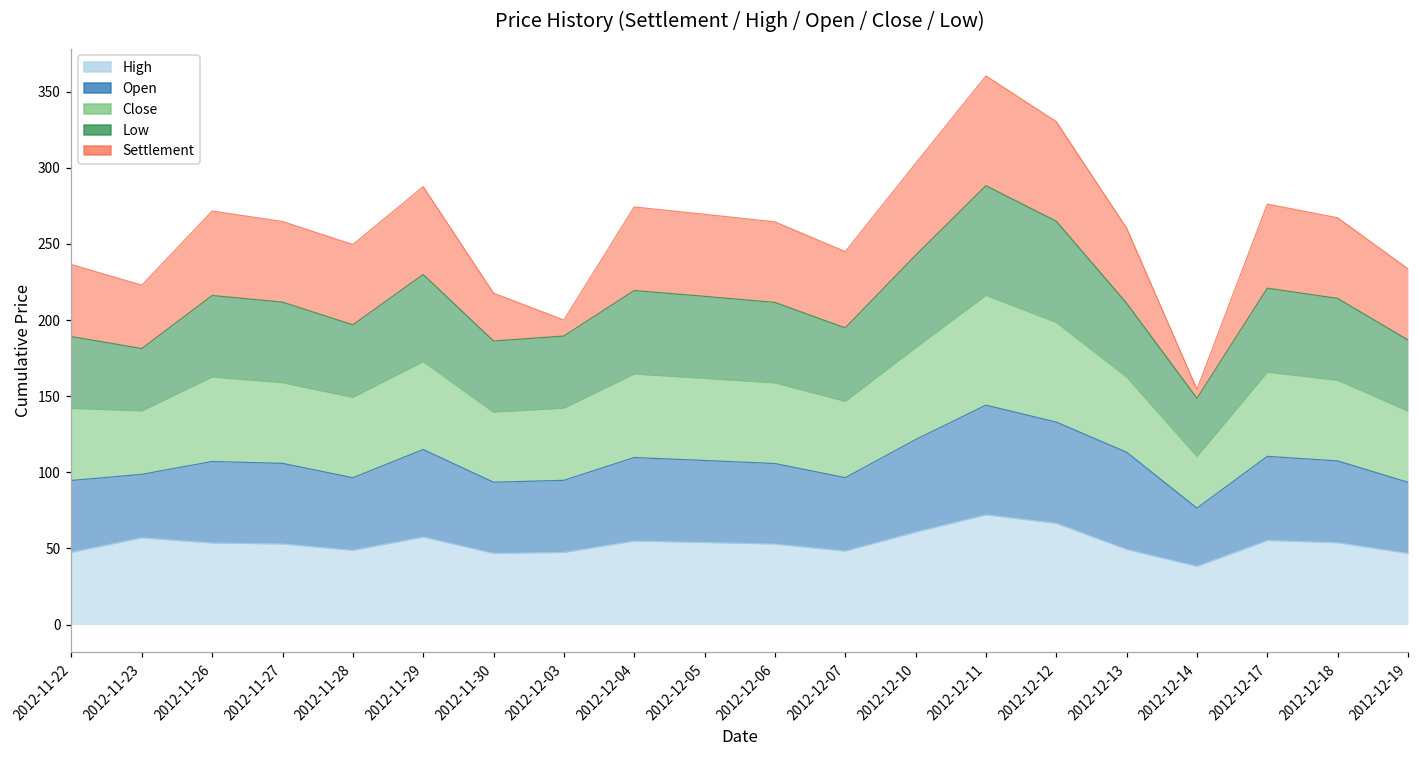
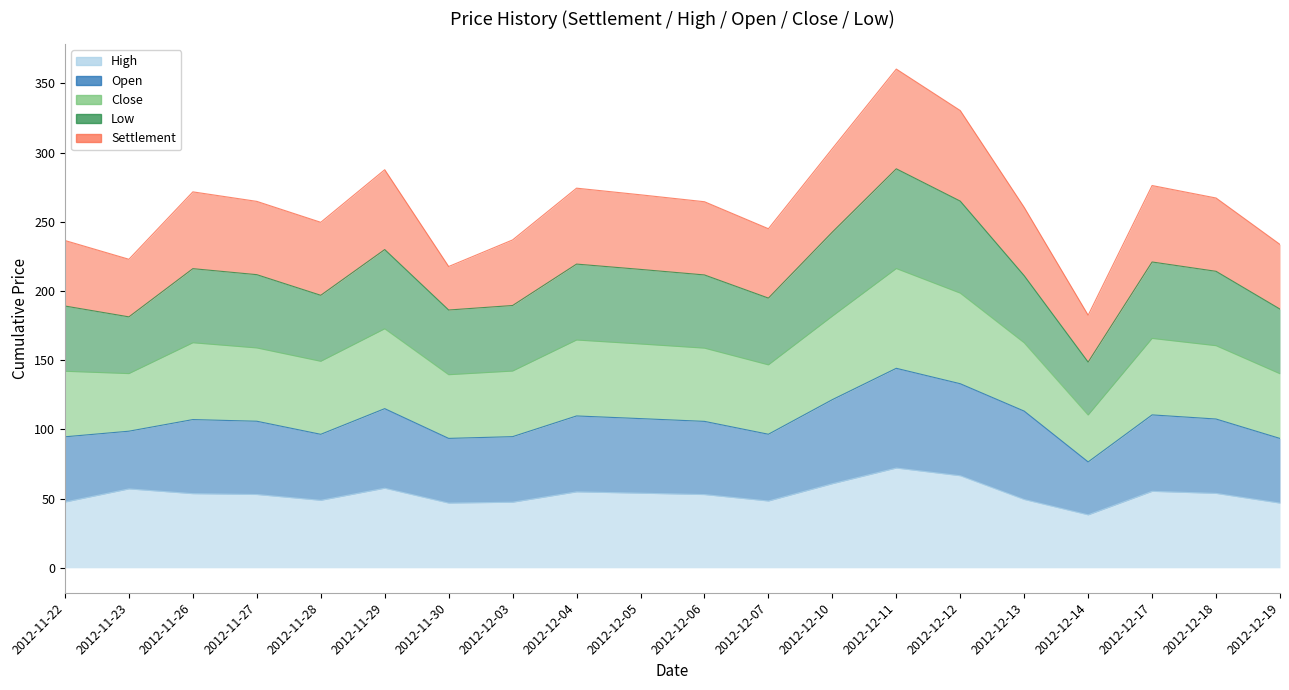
  {
    "High": {
      "2012-11-22": 48,
      "2012-11-23": 57,
      "2012-11-26": 54,
      "2012-11-27": 53,
      "2012-11-28": 49,
      "2012-11-29": 58,
      "2012-11-30": 47,
      "2012-12-03": 47,
      "2012-12-04": 55,
      "2012-12-05": 54,
      "2012-12-06": 53,
      "2012-12-07": 48,
      "2012-12-10": 61,
      "2012-12-11": 72,
      "2012-12-12": 67,
      "2012-12-13": 49,
      "2012-12-14": 38,
      "2012-12-17": 55,
      "2012-12-18": 54,
      "2012-12-19": 47
    },
    "Open": {
      "2012-11-22": 47,
      "2012-11-23": 42,
      "2012-11-26": 54,
      "2012-11-27": 53,
      "2012-11-28": 48,
      "2012-11-29": 58,
      "2012-11-30": 47,
      "2012-12-03": 47,
      "2012-12-04": 55,
      "2012-12-05": 54,
      "2012-12-06": 53,
      "2012-12-07": 48,
      "2012-12-10": 61,
      "2012-12-11": 72,
      "2012-12-12": 67,
      "2012-12-13": 64,
      "2012-12-14": 38,
      "2012-12-17": 55,
      "2012-12-18": 54,
      "2012-12-19": 47
    },
    "Close": {
      "2012-11-22": 47,
      "2012-11-23": 42,
      "2012-11-26": 55,
      "2012-11-27": 53,
      "2012-11-28": 53,
      "2012-11-29": 58,
      "2012-11-30": 46,
      "2012-12-03": 47,
      "2012-12-04": 55,
      "2012-12-05": 54,
      "2012-12-06": 53,
      "2012-12-07": 50,
      "2012-12-10": 60,
      "2012-12-11": 72,
      "2012-12-12": 65,
      "2012-12-13": 49,
      "2012-12-14": 34,
      "2012-12-17": 55,
      "2012-12-18": 53,
      "2012-12-19": 47
    },
    "Low": {
      "2012-11-22": 47,
      "2012-11-23": 41,
      "2012-11-26": 54,
      "2012-11-27": 53,
      "2012-11-28": 48,
      "2012-11-29": 57,
      "2012-11-30": 47,
      "2012-12-03": 47,
      "2012-12-04": 55,
      "2012-12-05": 54,
      "2012-12-06": 53,
      "2012-12-07": 48,
      "2012-12-10": 61,
      "2012-12-11": 72,
      "2012-12-12": 67,
      "2012-12-13": 49,
      "2012-12-14": 38,
      "2012-12-17": 55,
      "2012-12-18": 54,
      "2012-12-19": 47
    },
    "Settlement": {
      "2012-11-22": 47,
      "2012-11-23": 42,
      "2012-11-26": 55,
      "2012-11-27": 53,
      "2012-11-28": 53,
      "2012-11-29": 58,
      "2012-11-30": 31,
-     "2012-12-03": 11,
+     "2012-12-03": 47,
      "2012-12-04": 55,
      "2012-12-05": 54,
      "2012-12-06": 53,
      "2012-12-07": 50,
      "2012-12-10": 60,
      "2012-12-11": 72,
      "2012-12-12": 65,
      "2012-12-13": 49,
-     "2012-12-14": 6,
+     "2012-12-14": 34,
      "2012-12-17": 55,
      "2012-12-18": 53,
      "2012-12-19": 47
    }
  }
